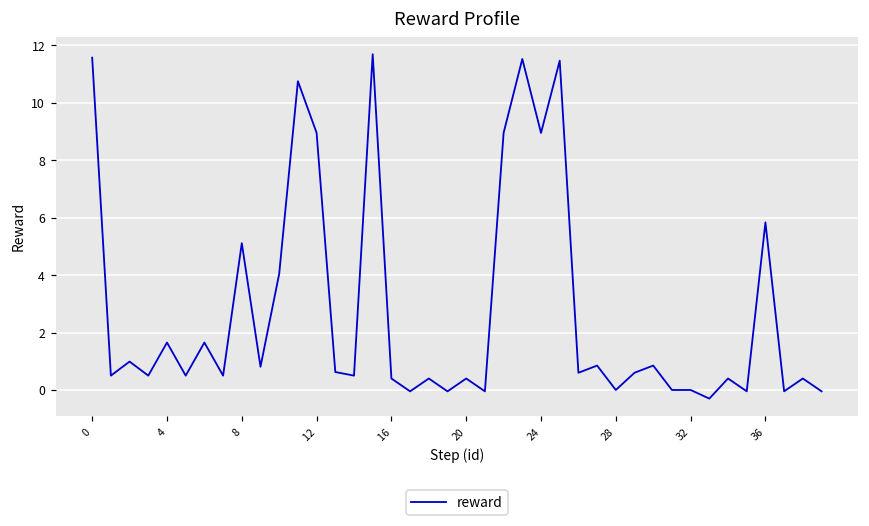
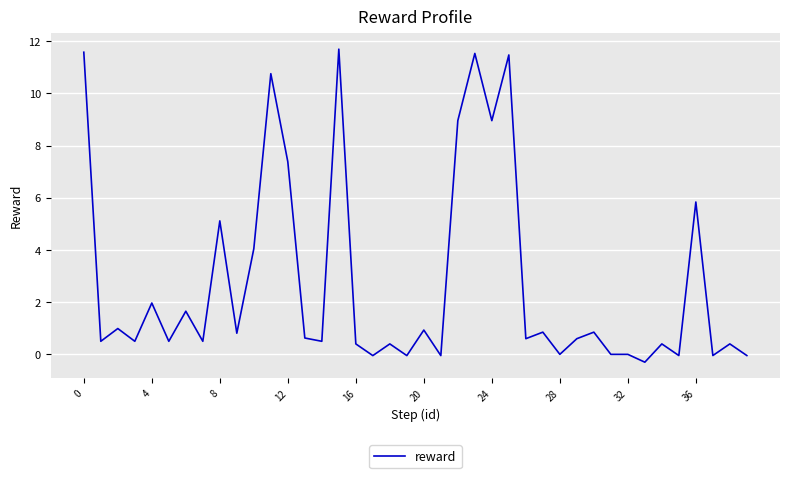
  {
    "0": 11.6,
-   "4": 1.7,
+   "4": 2.0,
    "8": 5.1,
-   "12": 9.0,
+   "12": 7.4,
    "16": 0.4,
-   "20": 0.4,
+   "20": 0.9,
    "24": 9.0,
    "28": 0.0,
    "32": 0.0,
    "36": 5.8
  }
